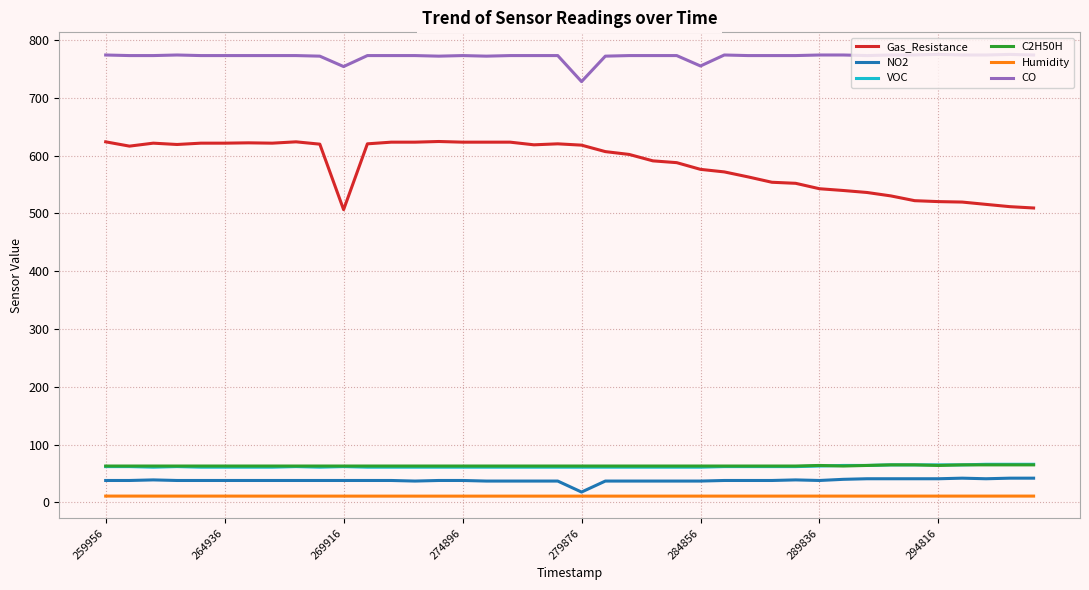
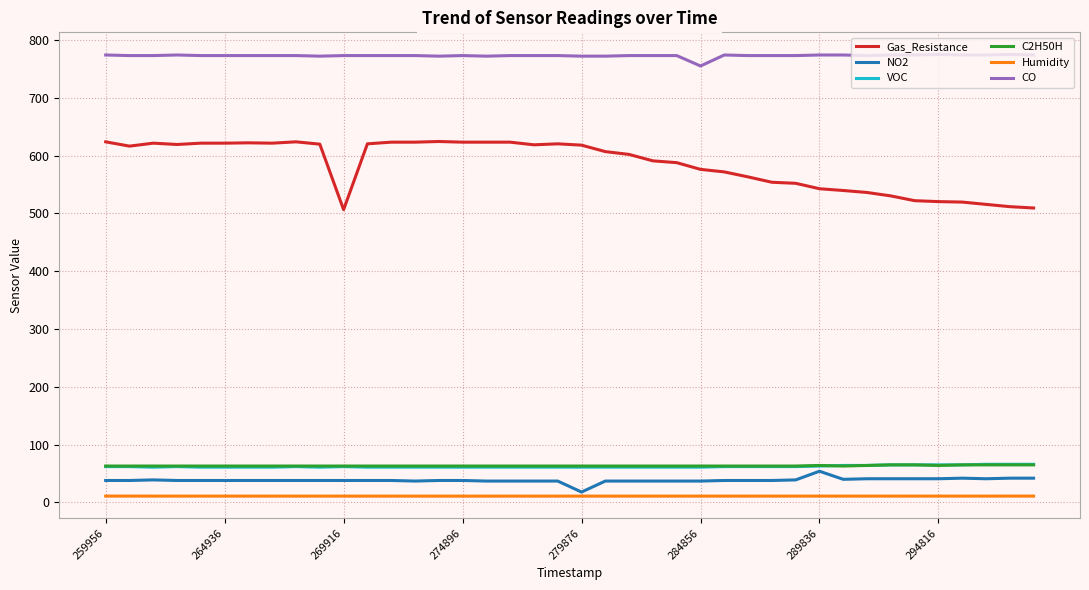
  {
    "Gas_Resistance": {
      "259956": 620,
      "264936": 620,
      "269916": 510,
      "274896": 620,
      "279876": 620,
      "284856": 580,
      "289836": 540,
      "294816": 520
    },
    "NO2": {
      "259956": 40,
      "264936": 40,
      "269916": 40,
      "274896": 40,
      "279876": 20,
      "284856": 40,
-     "289836": 40,
+     "289836": 50,
      "294816": 40
    },
    "Humidity": {
      "259956": 10,
      "264936": 10,
      "269916": 10,
      "274896": 10,
      "279876": 10,
      "284856": 10,
      "289836": 10,
      "294816": 10
    },
    "CO": {
      "259956": 770,
      "264936": 770,
-     "269916": 750,
+     "269916": 770,
      "274896": 770,
-     "279876": 730,
+     "279876": 770,
      "284856": 760,
      "289836": 770
    }
  }
